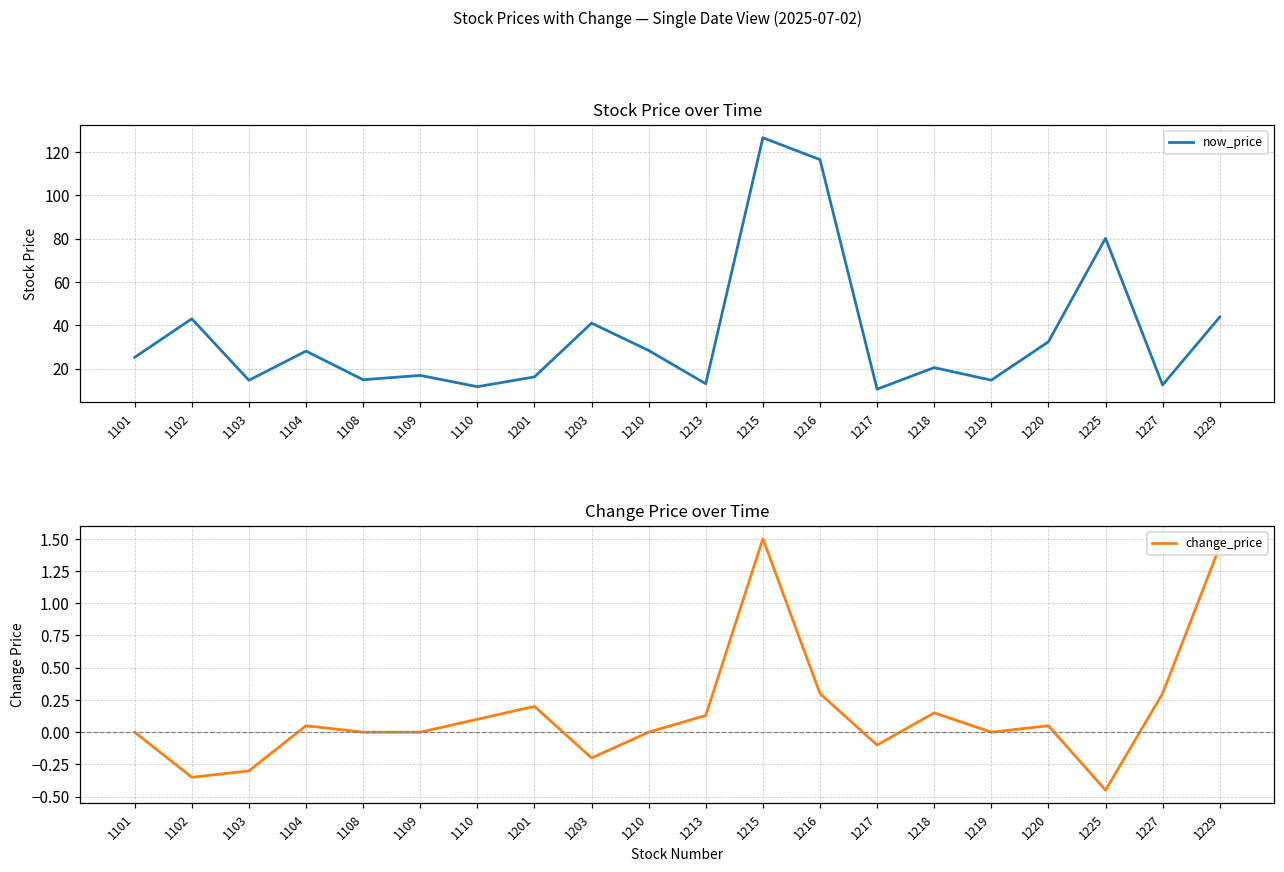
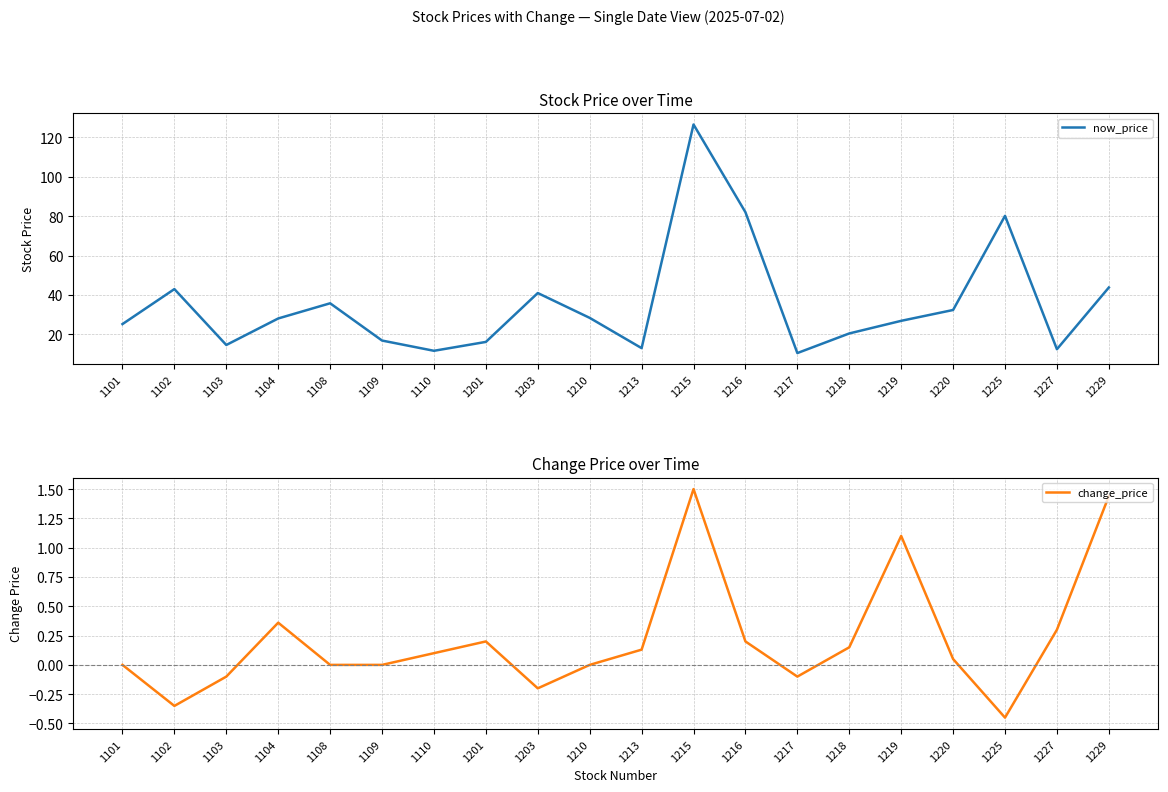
  {
    "Stock Price over Time": {
      "1101": 25,
      "1102": 43,
      "1103": 15,
      "1104": 28,
-     "1108": 15,
+     "1108": 36,
      "1109": 17,
      "1110": 12,
      "1201": 16,
      "1203": 41,
      "1210": 28,
      "1213": 13,
      "1215": 127,
-     "1216": 116,
+     "1216": 82,
      "1217": 11,
      "1218": 21,
-     "1219": 15,
+     "1219": 27,
      "1220": 32,
      "1225": 80,
      "1227": 13,
      "1229": 44
    },
    "Change Price over Time": {
      "1101": 0.00,
      "1102": -0.35,
-     "1103": -0.3,
-     "1104": 0.05,
+     "1103": -0.1,
+     "1104": 0.36,
      "1108": 0.00,
      "1109": 0.00,
      "1110": 0.10,
      "1201": 0.20,
      "1203": -0.20,
      "1210": 0.00,
      "1213": 0.13,
      "1215": 1.50,
-     "1216": 0.3,
+     "1216": 0.2,
      "1217": -0.10,
      "1218": 0.15,
-     "1219": 0.0,
+     "1219": 1.1,
      "1220": 0.05,
      "1225": -0.45,
      "1227": 0.30
    }
  }
